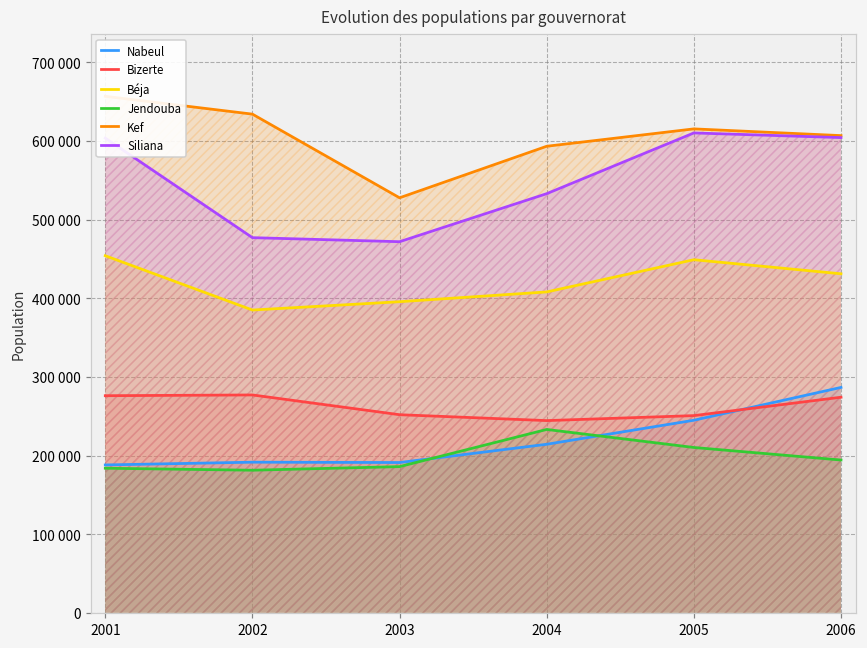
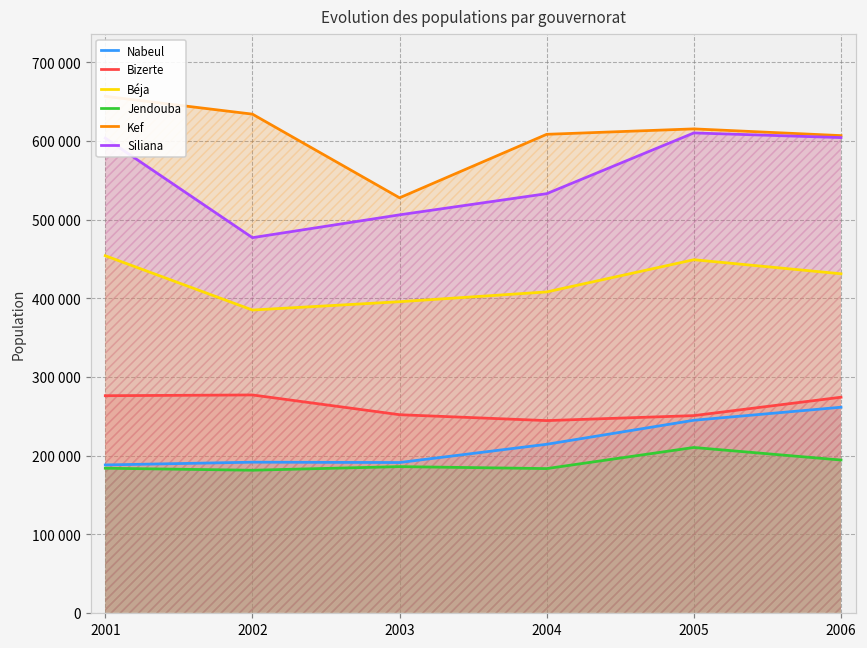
  {
    "Nabeul": {
      "2001": 190000,
      "2002": 190000,
      "2003": 190000,
      "2004": 210000,
      "2005": 240000,
-     "2006": 290000
+     "2006": 260000
    },
    "Bizerte": {
      "2001": 280000,
      "2002": 280000,
      "2003": 250000,
      "2004": 240000,
      "2005": 250000,
      "2006": 270000
    },
    "Béja": {
      "2001": 450000,
      "2002": 390000,
      "2003": 400000,
      "2004": 410000,
      "2005": 450000,
      "2006": 430000
    },
    "Jendouba": {
      "2001": 180000,
      "2002": 180000,
      "2003": 190000,
-     "2004": 230000,
+     "2004": 180000,
      "2005": 210000,
      "2006": 190000
    },
    "Kef": {
      "2002": 630000,
      "2003": 530000,
-     "2004": 590000,
+     "2004": 610000,
      "2005": 620000
    },
    "Siliana": {
      "2002": 480000,
-     "2003": 470000,
+     "2003": 510000,
      "2004": 530000,
      "2005": 610000
    }
  }
